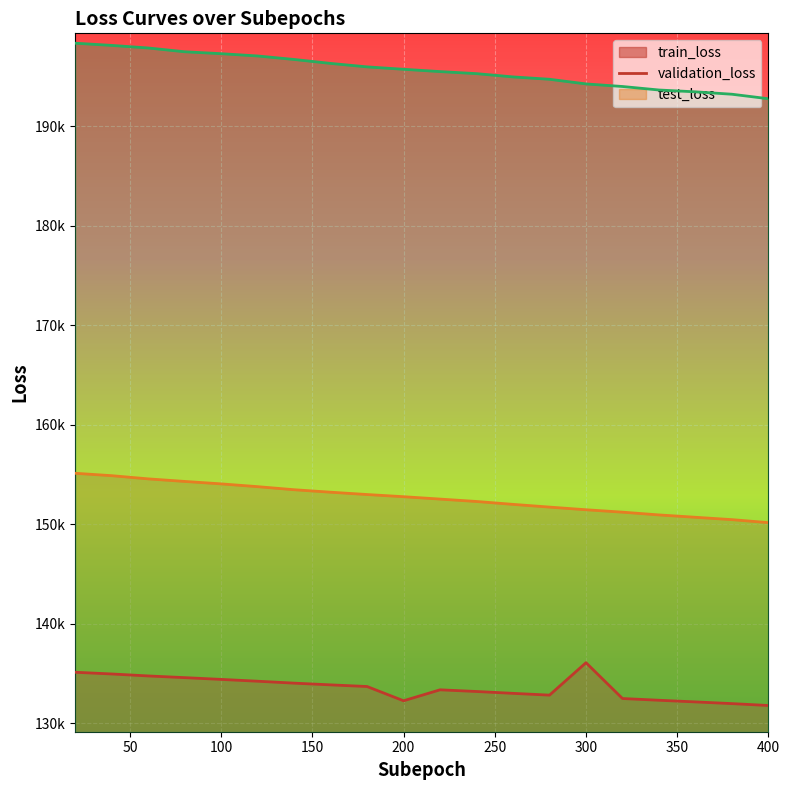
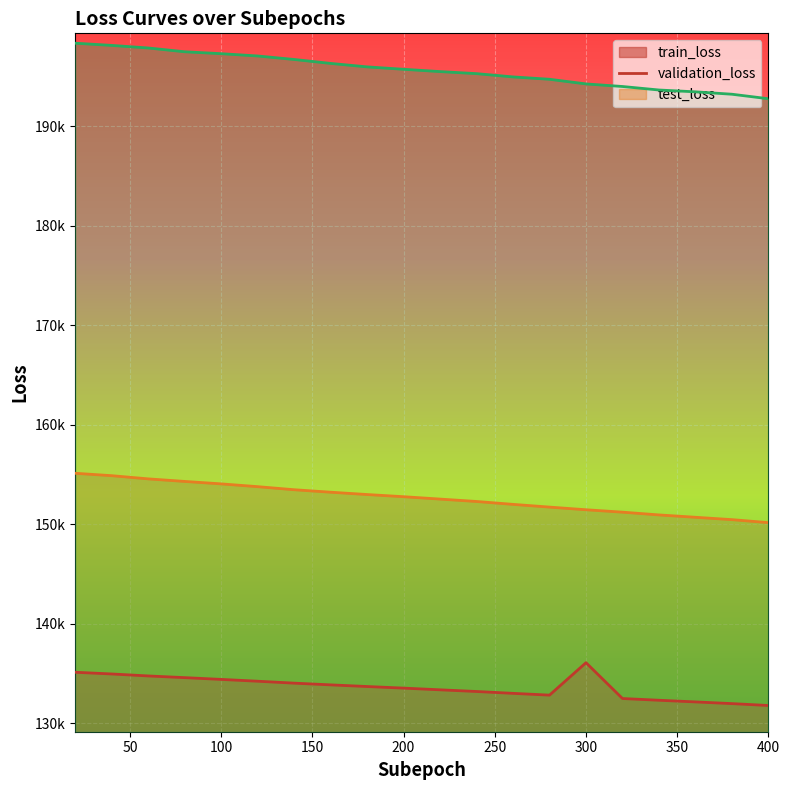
  {
    "train_loss": {
      "100": 134000,
-     "200": 132000,
+     "200": 134000,
      "300": 136000,
      "400": 132000
    }
  }
